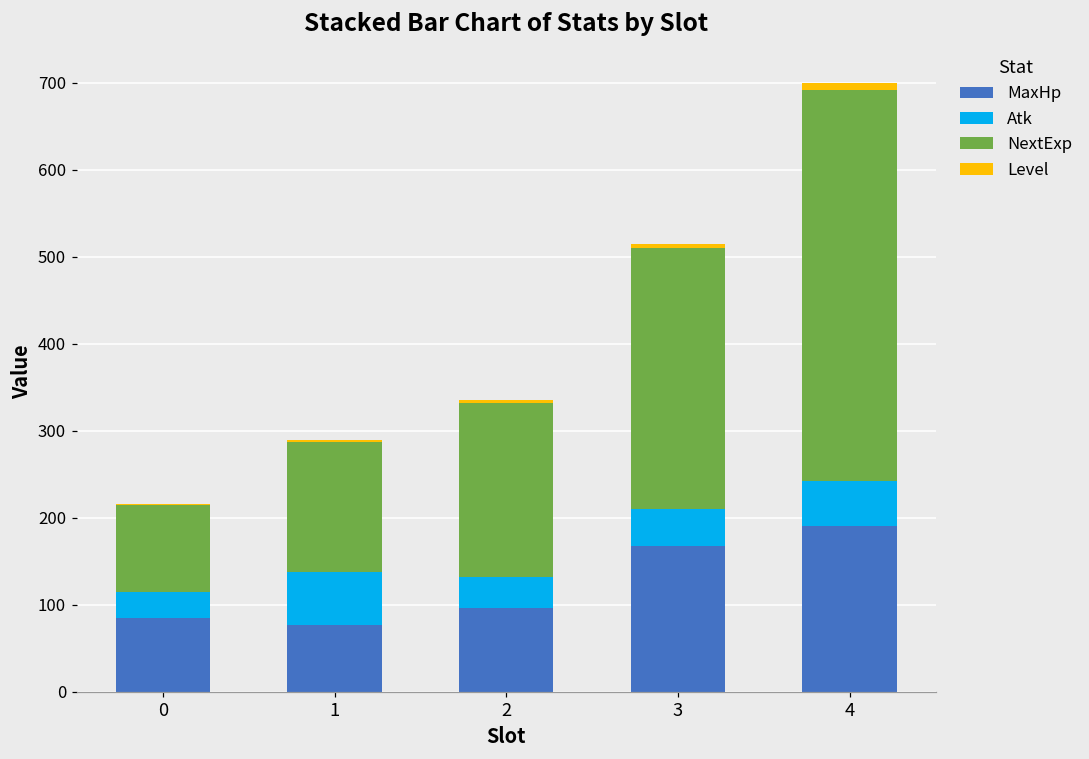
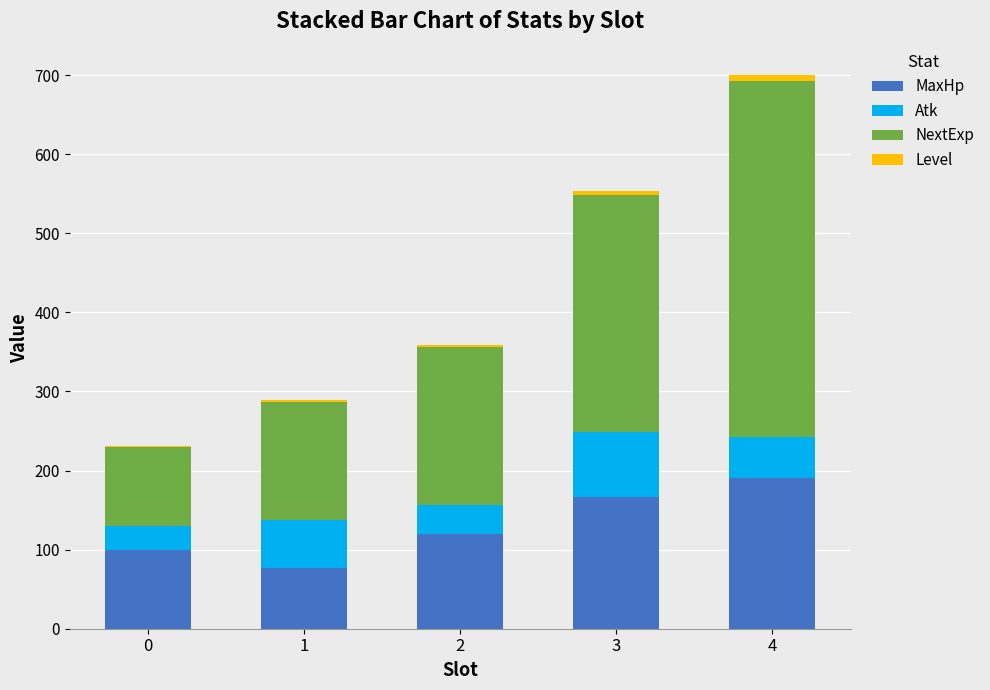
  {
    "MaxHp": {
-     "0": 90,
+     "0": 100,
      "1": 80,
-     "2": 100,
+     "2": 120,
      "3": 170,
      "4": 190
    },
    "Atk": {
      "0": 30,
      "1": 60,
      "2": 40,
-     "3": 40,
+     "3": 80,
      "4": 50
    },
    "NextExp": {
      "0": 100,
      "1": 150,
      "2": 200,
      "3": 300,
      "4": 450
    },
    "Level": {
      "3": 10,
      "4": 10
    }
  }
